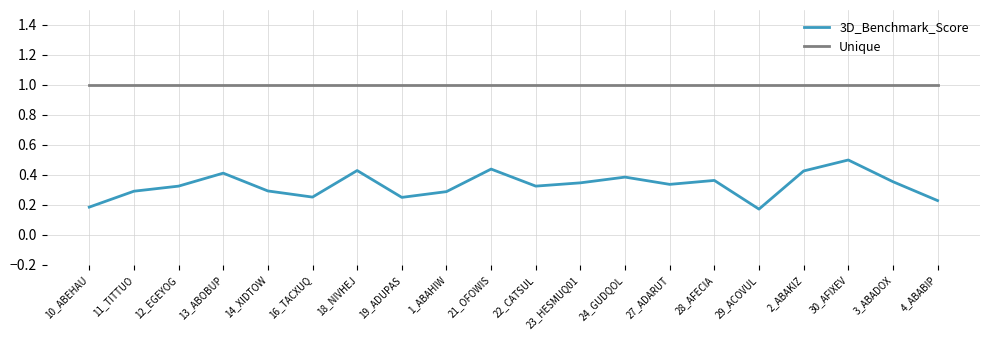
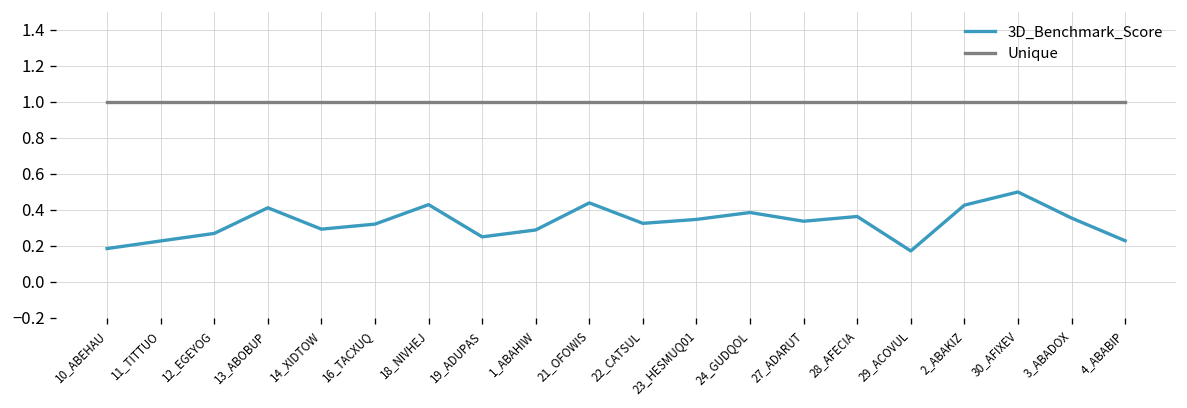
  {
    "3D_Benchmark_Score": {
      "10_ABEHAU": 0.19,
-     "11_TITTUO": 0.29,
-     "12_EGEYOG": 0.33,
+     "11_TITTUO": 0.23,
+     "12_EGEYOG": 0.27,
      "13_ABOBUP": 0.41,
      "14_XIDTOW": 0.29,
-     "16_TACXUQ": 0.25,
+     "16_TACXUQ": 0.32,
      "18_NIVHEJ": 0.43,
      "19_ADUPAS": 0.25,
      "1_ABAHIW": 0.29,
      "21_OFOWIS": 0.44,
      "22_CATSUL": 0.33,
      "23_HESMUQ01": 0.35,
      "24_GUDQOL": 0.39,
      "27_ADARUT": 0.34,
      "28_AFECIA": 0.36,
      "29_ACOVUL": 0.17,
      "2_ABAKIZ": 0.43,
      "30_AFIXEV": 0.50,
      "3_ABADOX": 0.36,
      "4_ABABIP": 0.23
    },
    "Unique": {
      "10_ABEHAU": 1.00,
      "11_TITTUO": 1.00,
      "12_EGEYOG": 1.00,
      "13_ABOBUP": 1.00,
      "14_XIDTOW": 1.00,
      "16_TACXUQ": 1.00,
      "18_NIVHEJ": 1.00,
      "19_ADUPAS": 1.00,
      "1_ABAHIW": 1.00,
      "21_OFOWIS": 1.00,
      "22_CATSUL": 1.00,
      "23_HESMUQ01": 1.00,
      "24_GUDQOL": 1.00,
      "27_ADARUT": 1.00,
      "28_AFECIA": 1.00,
      "29_ACOVUL": 1.00,
      "2_ABAKIZ": 1.00,
      "30_AFIXEV": 1.00,
      "3_ABADOX": 1.00,
      "4_ABABIP": 1.00
    }
  }
